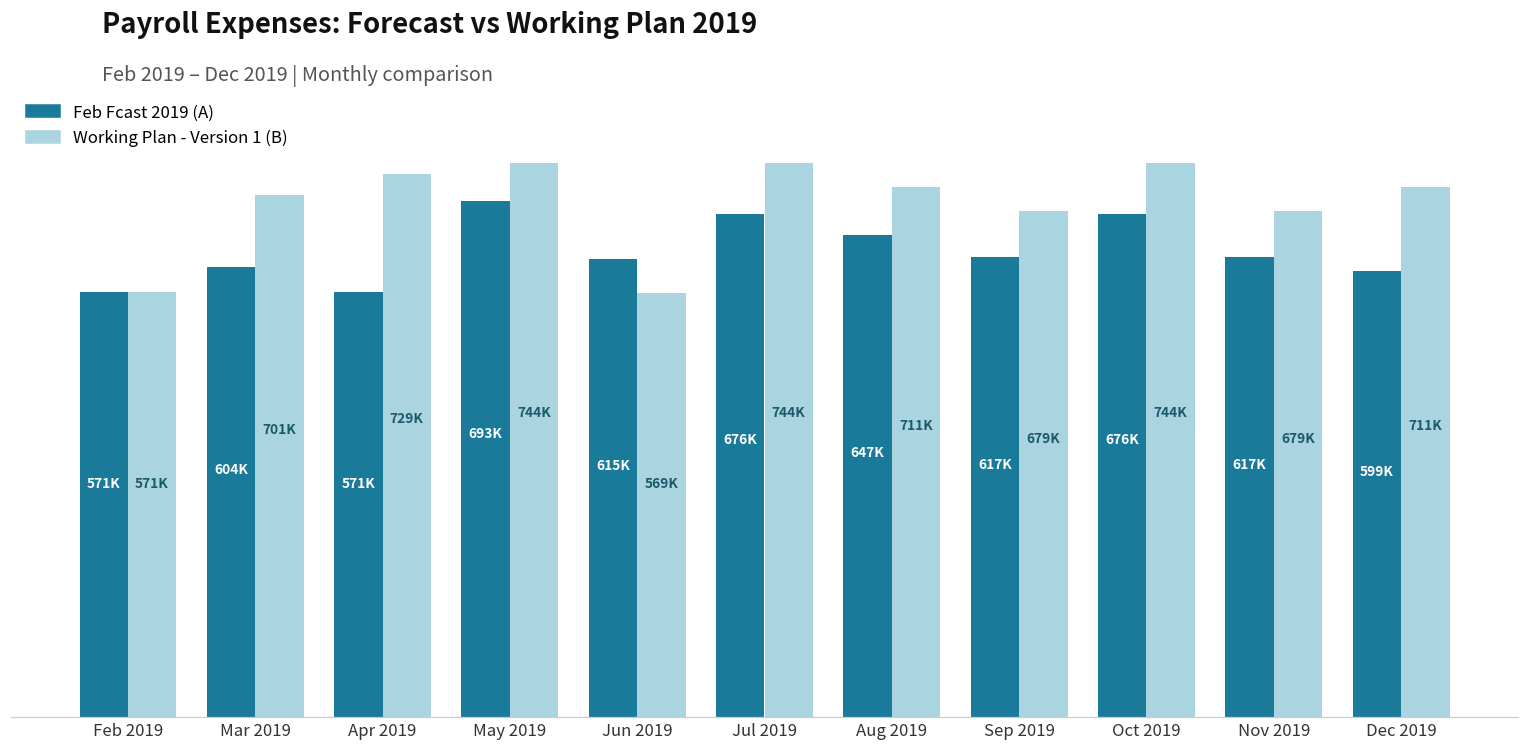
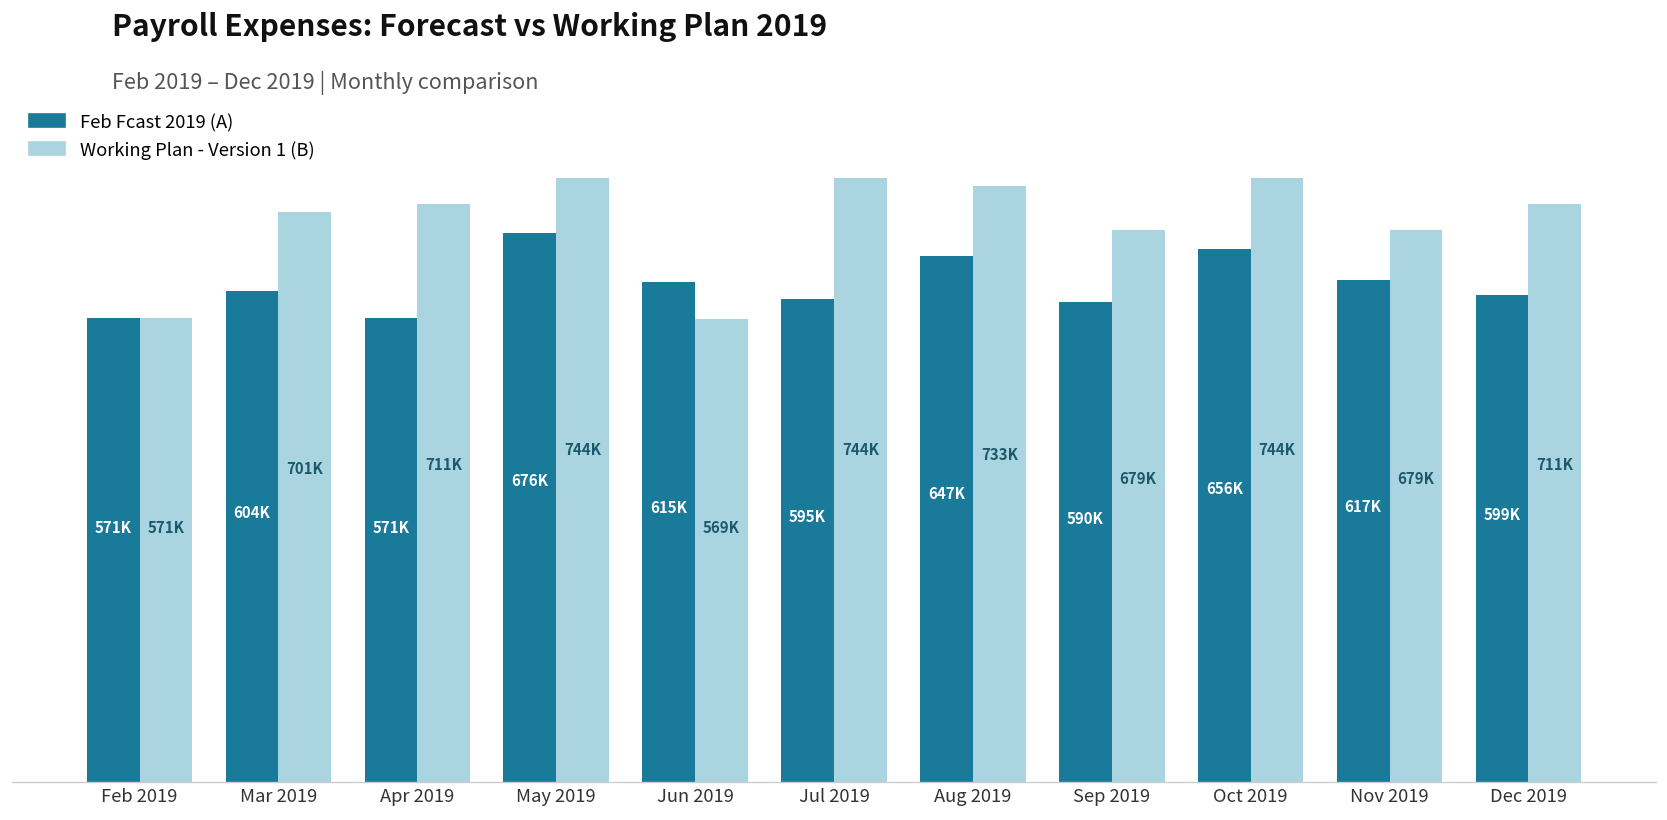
  {
    "Feb Fcast 2019 (A)": {
      "Feb 2019": "571K",
      "Mar 2019": "604K",
      "Apr 2019": "571K",
-     "May 2019": "693K",
+     "May 2019": "676K",
      "Jun 2019": "615K",
-     "Jul 2019": "676K",
+     "Jul 2019": "595K",
      "Aug 2019": "647K",
-     "Sep 2019": "617K",
-     "Oct 2019": "676K",
+     "Sep 2019": "590K",
+     "Oct 2019": "656K",
      "Nov 2019": "617K",
      "Dec 2019": "599K"
    },
    "Working Plan - Version 1 (B)": {
      "Feb 2019": "571K",
      "Mar 2019": "701K",
-     "Apr 2019": "729K",
+     "Apr 2019": "711K",
      "May 2019": "744K",
      "Jun 2019": "569K",
      "Jul 2019": "744K",
-     "Aug 2019": "711K",
+     "Aug 2019": "733K",
      "Sep 2019": "679K",
      "Oct 2019": "744K",
      "Nov 2019": "679K",
      "Dec 2019": "711K"
    }
  }
